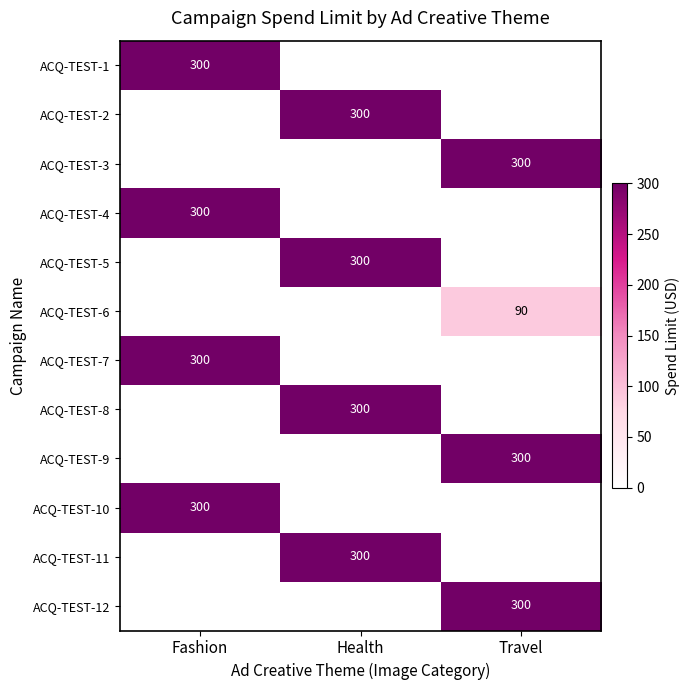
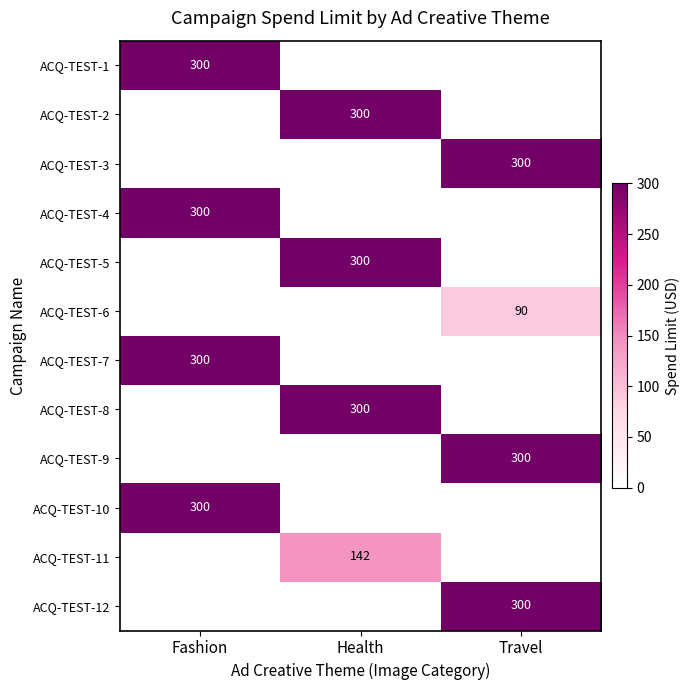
  {
    "ACQ-TEST-1": {
      "Fashion": 300
    },
    "ACQ-TEST-2": {
      "Health": 300
    },
    "ACQ-TEST-3": {
      "Travel": 300
    },
    "ACQ-TEST-4": {
      "Fashion": 300
    },
    "ACQ-TEST-5": {
      "Health": 300
    },
    "ACQ-TEST-6": {
      "Travel": 90
    },
    "ACQ-TEST-7": {
      "Fashion": 300
    },
    "ACQ-TEST-8": {
      "Health": 300
    },
    "ACQ-TEST-9": {
      "Travel": 300
    },
    "ACQ-TEST-10": {
      "Fashion": 300
    },
    "ACQ-TEST-11": {
-     "Health": 300
+     "Health": 142
    },
    "ACQ-TEST-12": {
      "Travel": 300
    }
  }
